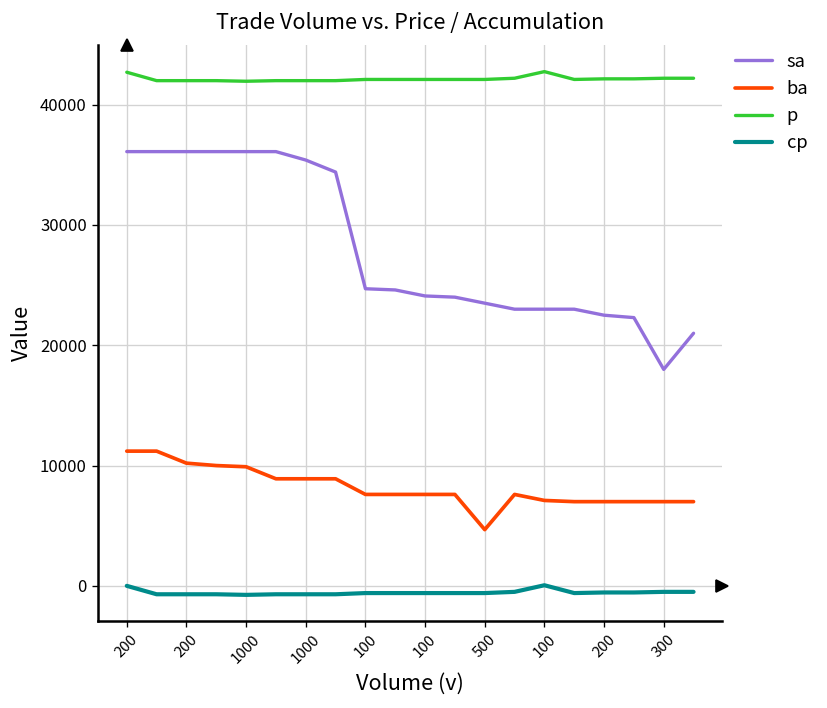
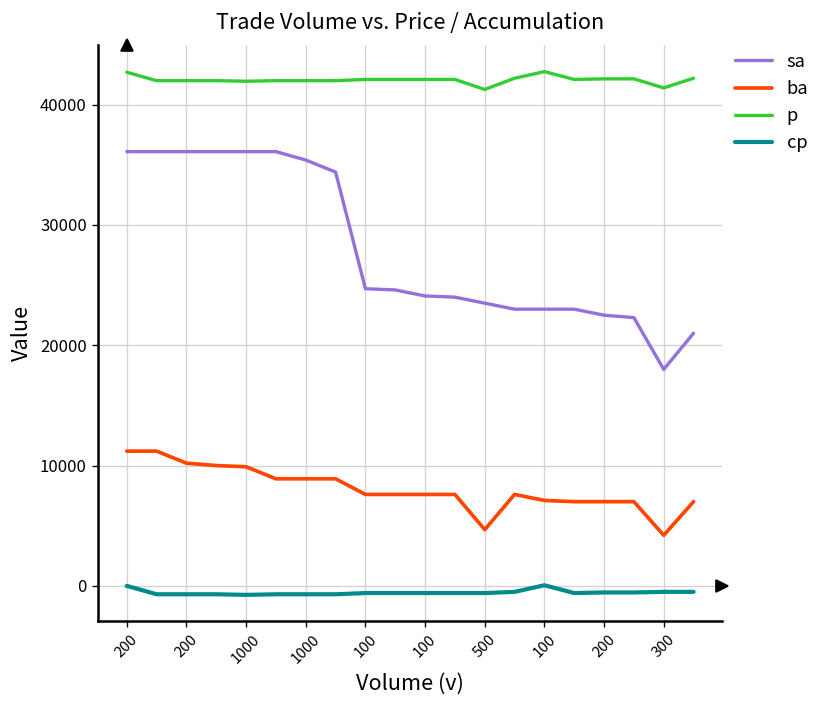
  {
    "sa": {
      "500": 23500,
      "300": 18000
    },
    "ba": {
      "500": 4700,
-     "300": 7000
+     "300": 4200
    },
    "p": {
-     "500": 42100,
-     "300": 42200
+     "500": 41300,
+     "300": 41400
    },
    "cp": {
      "500": -600,
      "300": -500
    }
  }
